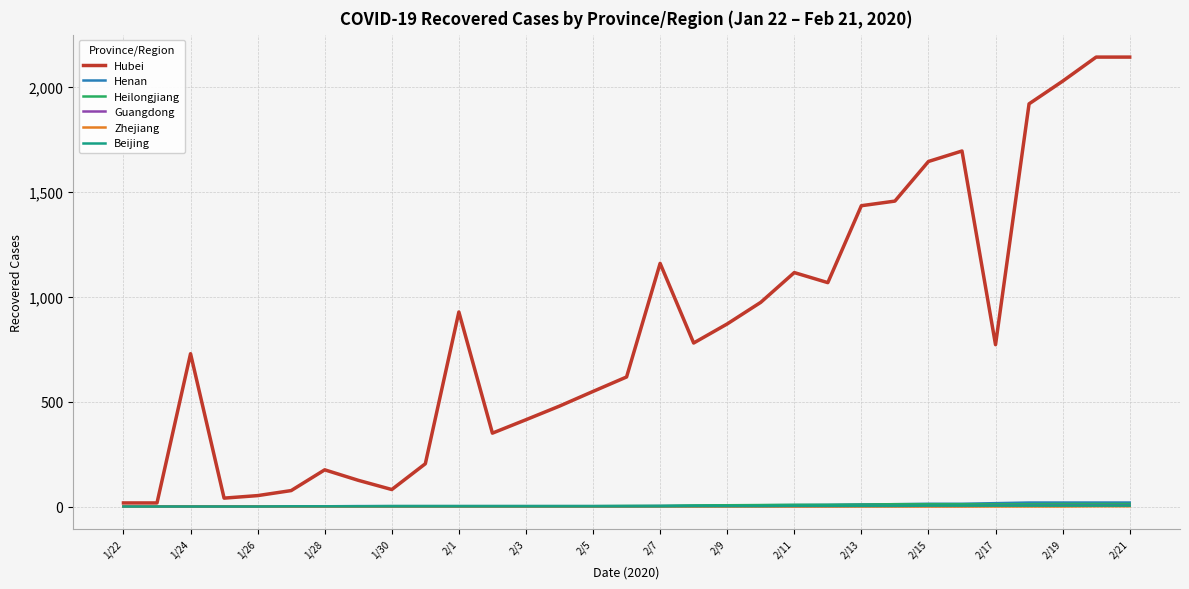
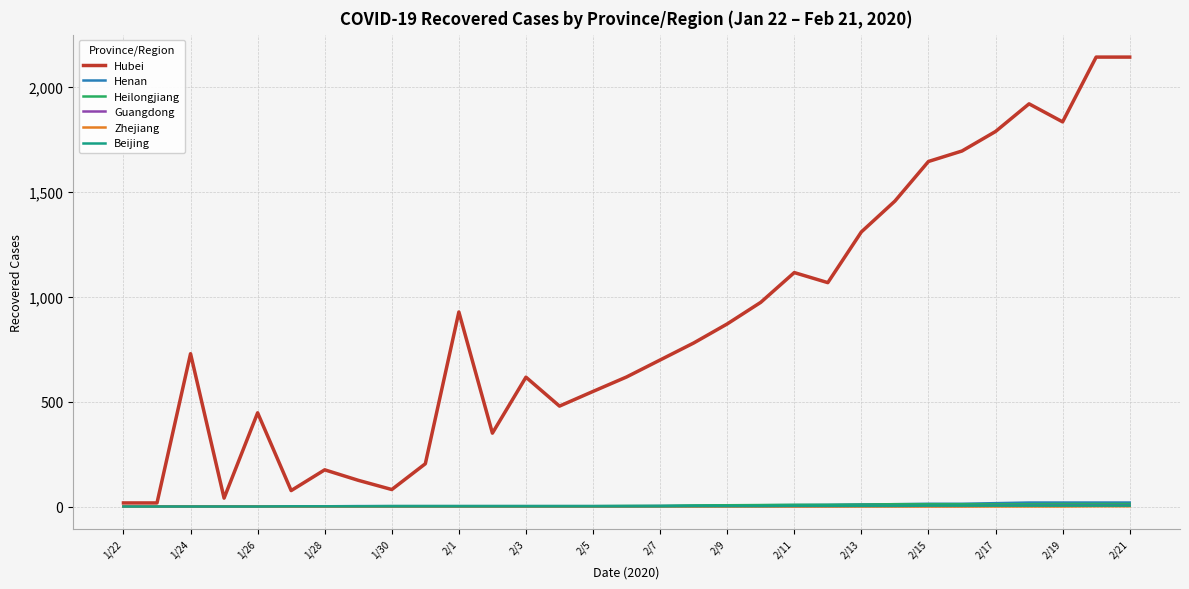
  {
    "Hubei": {
      "1/22": "20",
      "1/24": "730",
-     "1/26": "50",
+     "1/26": "450",
      "1/28": "180",
      "1/30": "80",
      "2/1": "930",
-     "2/3": "410",
+     "2/3": "620",
      "2/5": "550",
-     "2/7": "1,160",
+     "2/7": "700",
      "2/9": "870",
      "2/11": "1,120",
-     "2/13": "1,440",
+     "2/13": "1,310",
      "2/15": "1,650",
-     "2/17": "770",
-     "2/19": "2,030",
+     "2/17": "1,790",
+     "2/19": "1,840",
      "2/21": "2,140"
    }
  }
